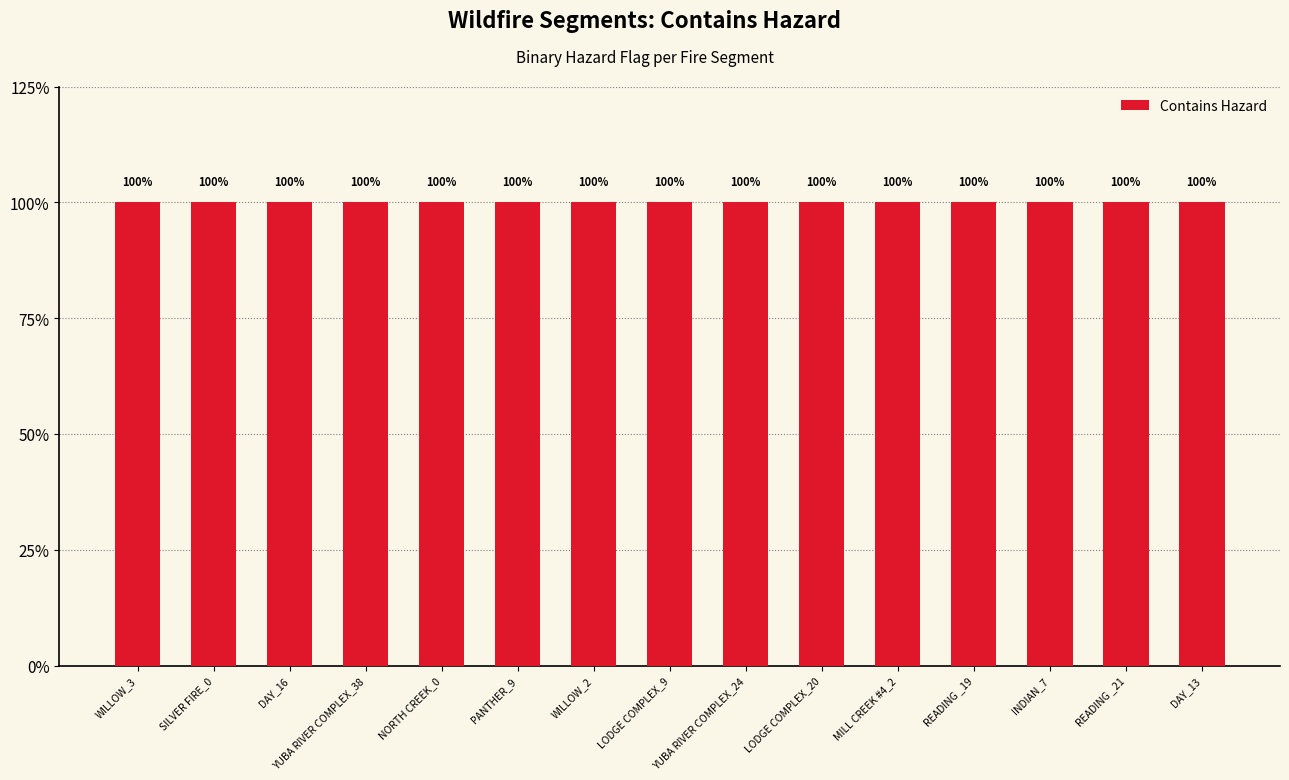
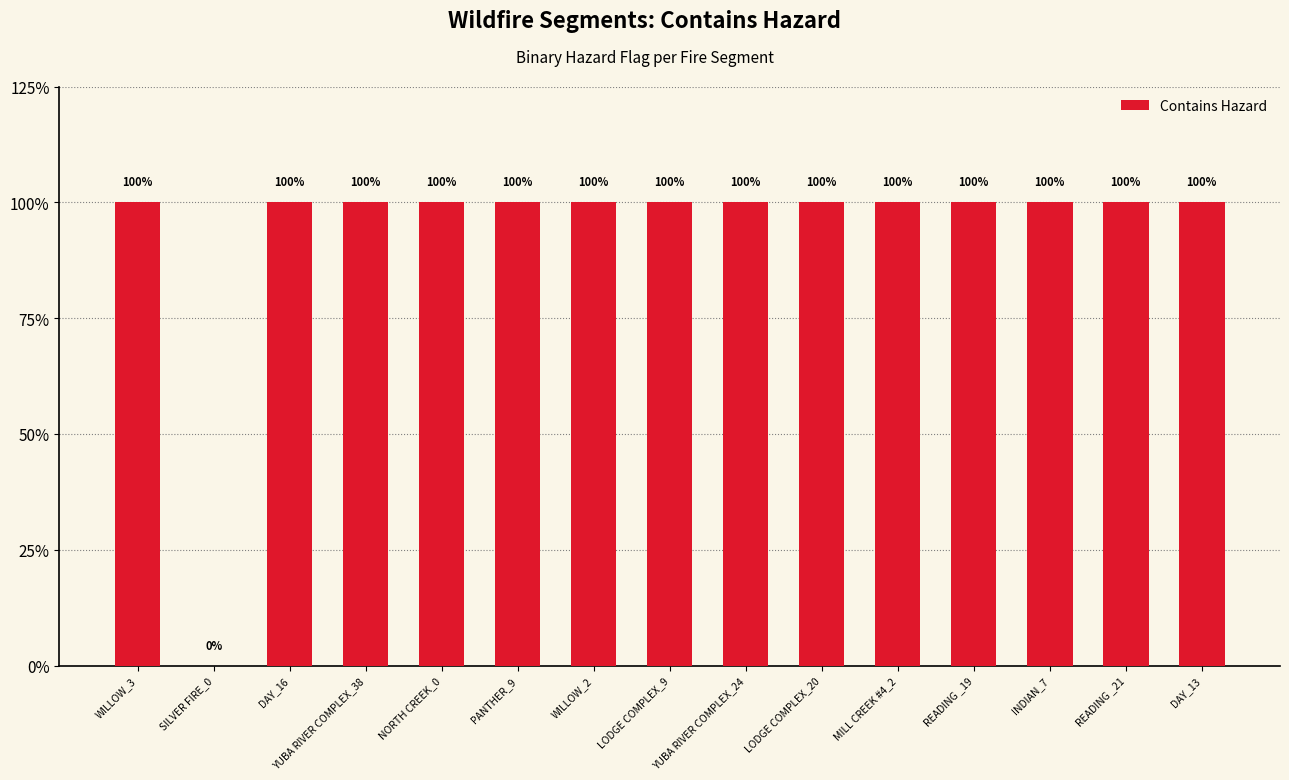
  {
    "WILLOW_3": "100%",
-   "SILVER FIRE_0": "100%",
+   "SILVER FIRE_0": "0%",
    "DAY_16": "100%",
    "YUBA RIVER COMPLEX_38": "100%",
    "NORTH CREEK_0": "100%",
    "PANTHER_9": "100%",
    "WILLOW_2": "100%",
    "LODGE COMPLEX_9": "100%",
    "YUBA RIVER COMPLEX_24": "100%",
    "LODGE COMPLEX_20": "100%",
    "MILL CREEK #4_2": "100%",
    "READING _19": "100%",
    "INDIAN_7": "100%",
    "READING _21": "100%",
    "DAY_13": "100%"
  }
